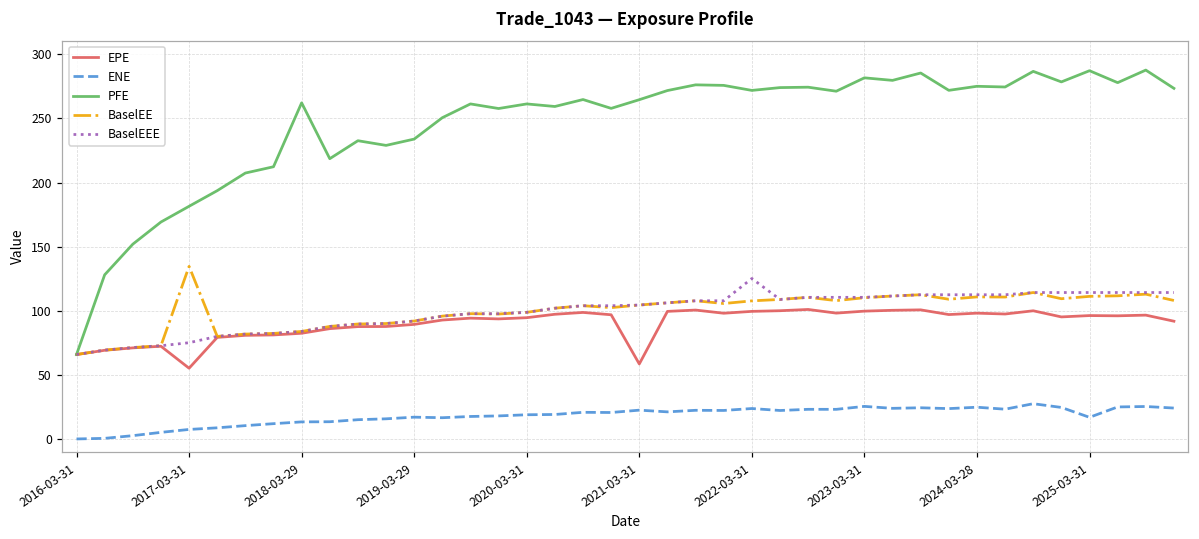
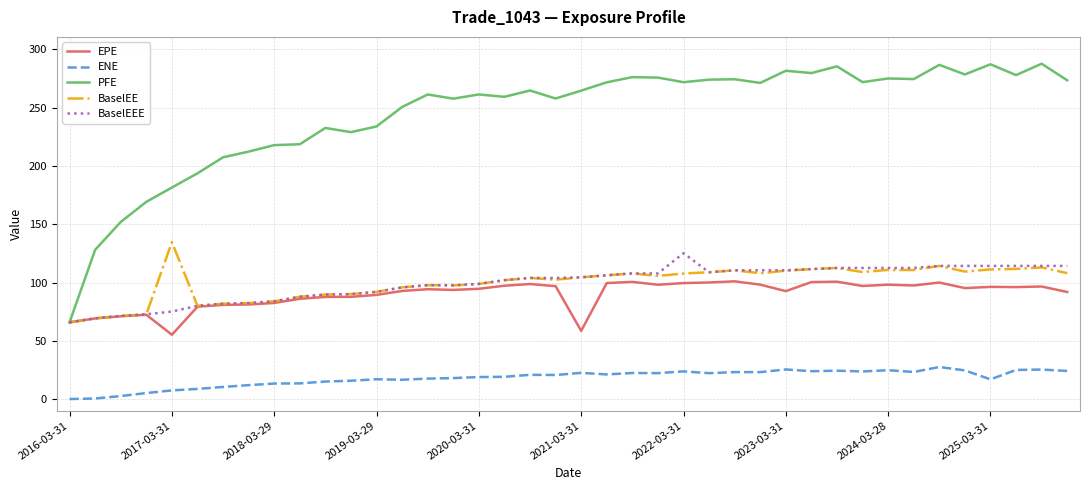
  {
    "EPE": {
      "2017-03-31": 55,
      "2019-03-29": 89,
      "2020-03-31": 95,
      "2021-03-31": 59,
      "2022-03-31": 100,
-     "2023-03-31": 100,
+     "2023-03-31": 93,
      "2024-03-28": 98,
      "2025-03-31": 96
    },
    "ENE": {
      "2016-03-31": 0,
      "2017-03-31": 7,
      "2018-03-29": 13,
      "2019-03-29": 17,
      "2020-03-31": 19,
      "2021-03-31": 22,
      "2022-03-31": 24,
      "2023-03-31": 25,
      "2024-03-28": 25,
      "2025-03-31": 17
    },
    "PFE": {
      "2017-03-31": 182,
-     "2018-03-29": 262,
+     "2018-03-29": 218,
      "2019-03-29": 234,
      "2020-03-31": 261,
      "2021-03-31": 265,
      "2022-03-31": 272,
      "2023-03-31": 282,
      "2024-03-28": 275,
      "2025-03-31": 287
    },
    "BaselEE": {
      "2017-03-31": 135,
      "2022-03-31": 108,
      "2025-03-31": 111
    },
    "BaselEEE": {
      "2017-03-31": 75,
      "2022-03-31": 125,
      "2025-03-31": 114
    }
  }
